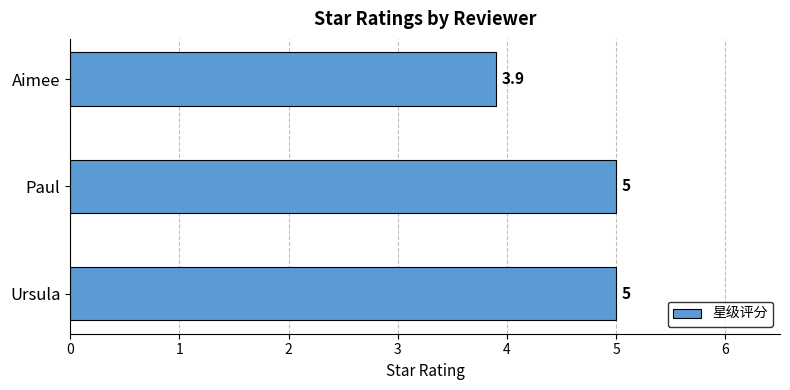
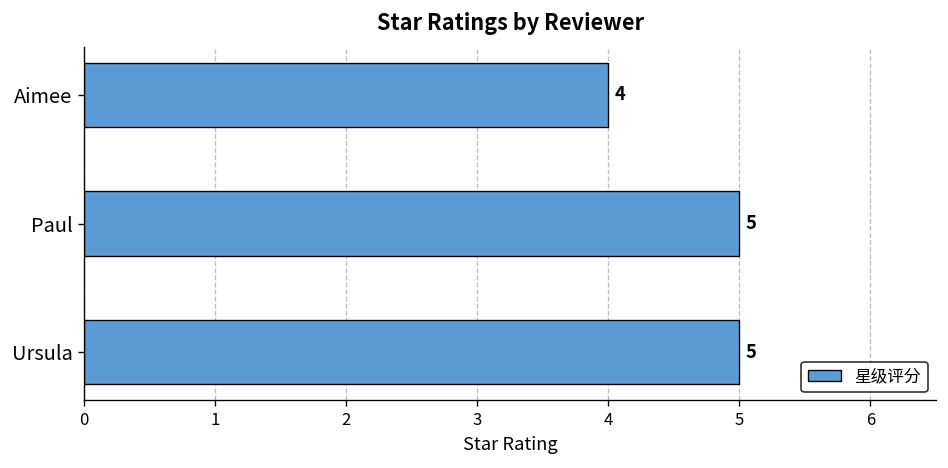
  {
-   "Aimee": 3.9,
+   "Aimee": 4,
    "Paul": 5,
    "Ursula": 5
  }
